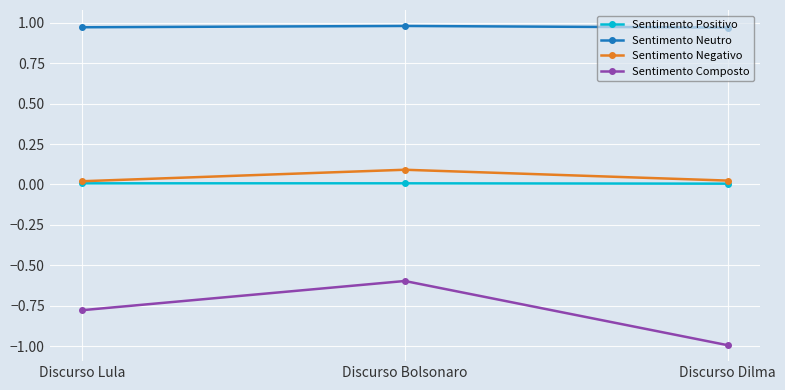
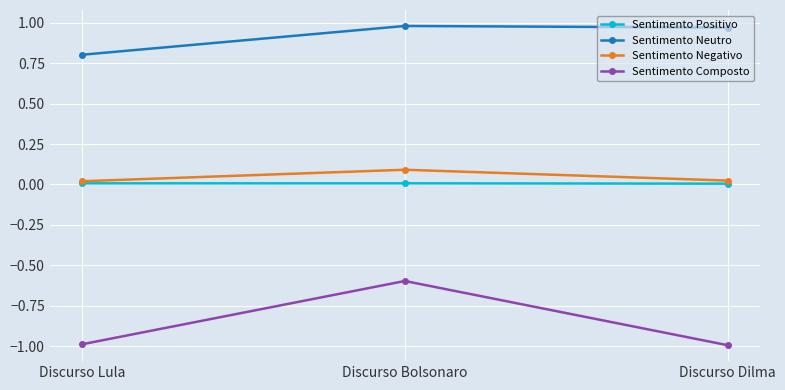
  {
    "Sentimento Positivo": {
      "Discurso Bolsonaro": 0.01,
      "Discurso Dilma": 0.01
    },
    "Sentimento Neutro": {
-     "Discurso Lula": 0.97,
+     "Discurso Lula": 0.80,
      "Discurso Bolsonaro": 0.98
    },
    "Sentimento Negativo": {
      "Discurso Bolsonaro": 0.09,
      "Discurso Dilma": 0.02
    },
    "Sentimento Composto": {
-     "Discurso Lula": -0.78,
+     "Discurso Lula": -0.99,
      "Discurso Bolsonaro": -0.60,
      "Discurso Dilma": -0.99
    }
  }
